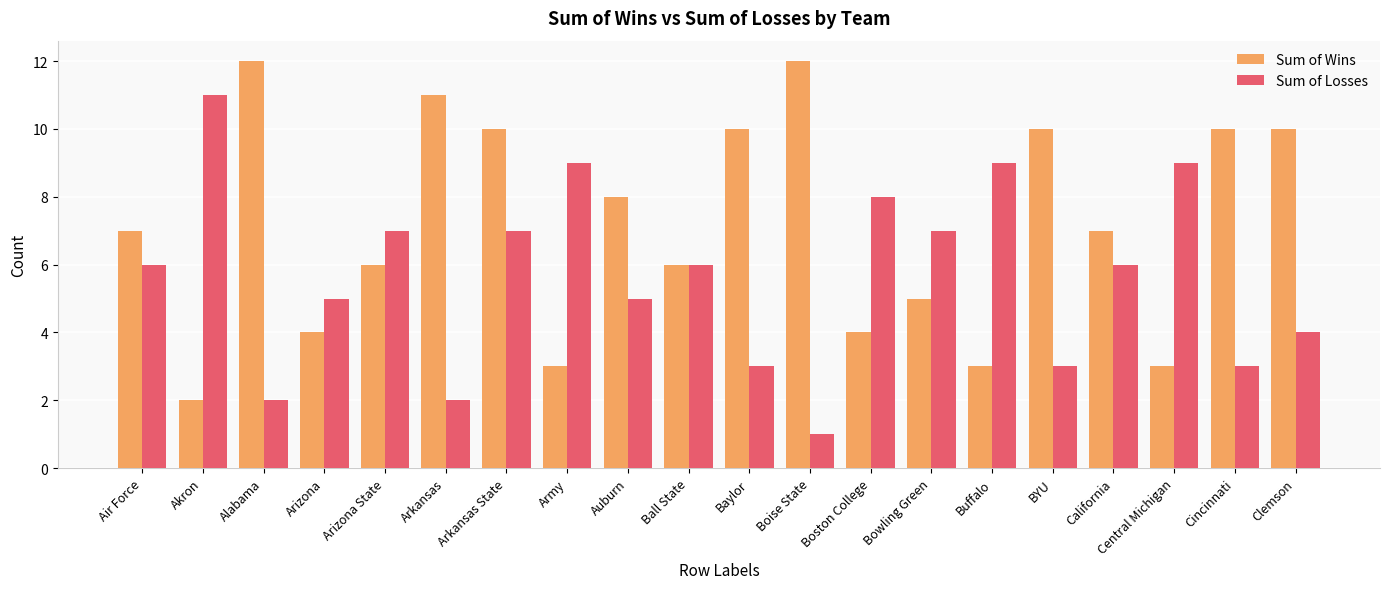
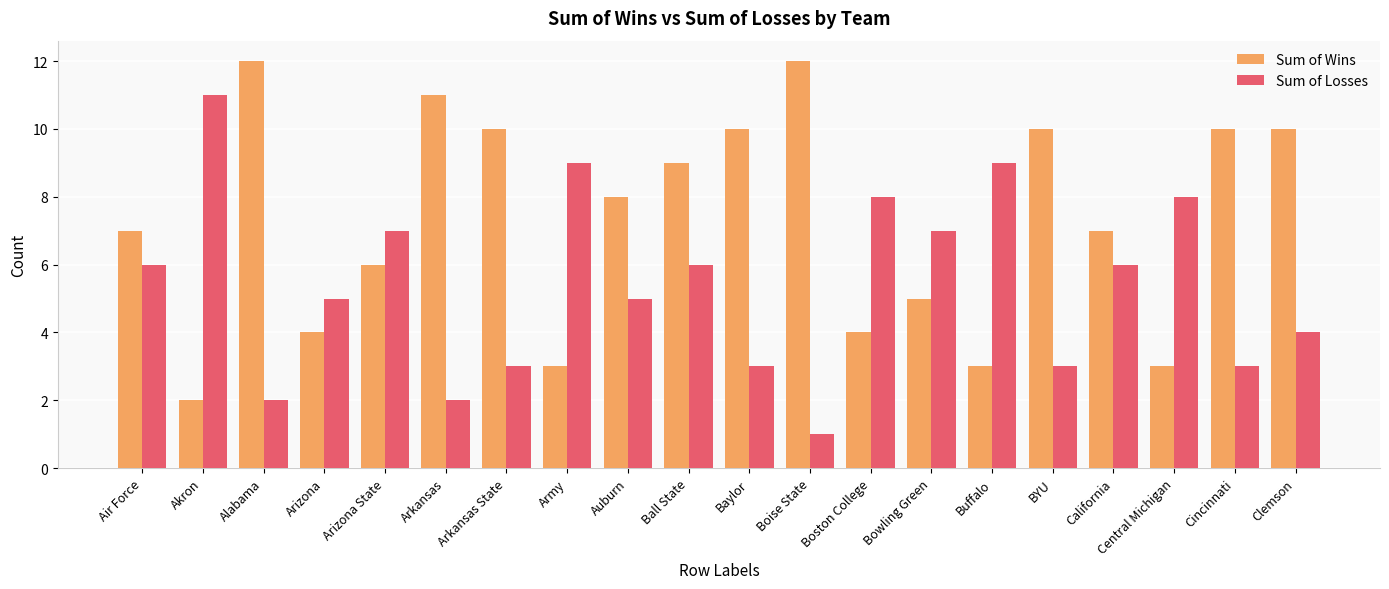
  {
    "Sum of Wins": {
      "Air Force": 7,
      "Akron": 2,
      "Alabama": 12,
      "Arizona": 4,
      "Arizona State": 6,
      "Arkansas": 11,
      "Arkansas State": 10,
      "Army": 3,
      "Auburn": 8,
-     "Ball State": 6,
+     "Ball State": 9,
      "Baylor": 10,
      "Boise State": 12,
      "Boston College": 4,
      "Bowling Green": 5,
      "Buffalo": 3,
      "BYU": 10,
      "California": 7,
      "Central Michigan": 3,
      "Cincinnati": 10,
      "Clemson": 10
    },
    "Sum of Losses": {
      "Air Force": 6,
      "Akron": 11,
      "Alabama": 2,
      "Arizona": 5,
      "Arizona State": 7,
      "Arkansas": 2,
-     "Arkansas State": 7,
+     "Arkansas State": 3,
      "Army": 9,
      "Auburn": 5,
      "Ball State": 6,
      "Baylor": 3,
      "Boise State": 1,
      "Boston College": 8,
      "Bowling Green": 7,
      "Buffalo": 9,
      "BYU": 3,
      "California": 6,
-     "Central Michigan": 9,
+     "Central Michigan": 8,
      "Cincinnati": 3,
      "Clemson": 4
    }
  }
